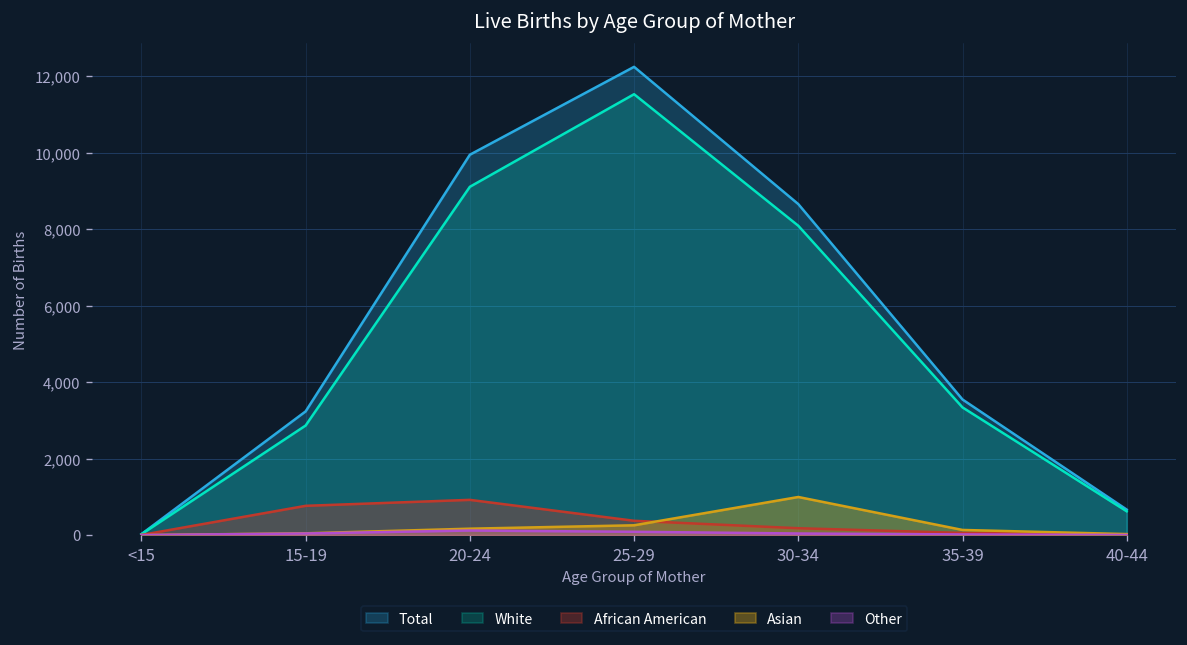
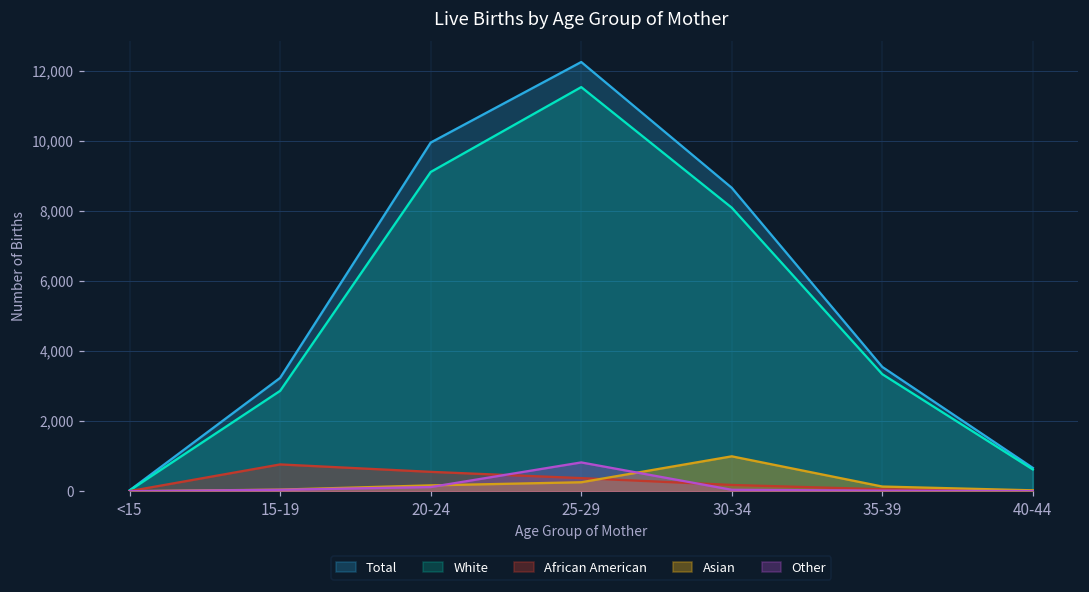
  {
    "African American": {
      "15-19": "800",
-     "20-24": "900",
+     "20-24": "600",
      "25-29": "400",
      "30-34": "200"
    },
    "Asian": {
      "25-29": "300",
      "30-34": "1,000"
    },
    "Other": {
-     "25-29": "100",
+     "25-29": "800",
      "30-34": "0"
    }
  }
